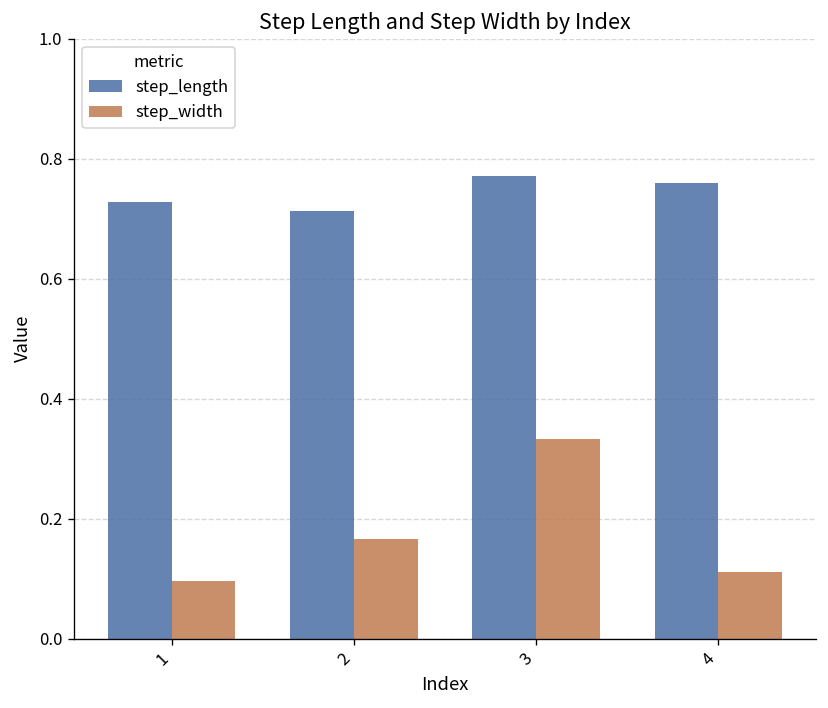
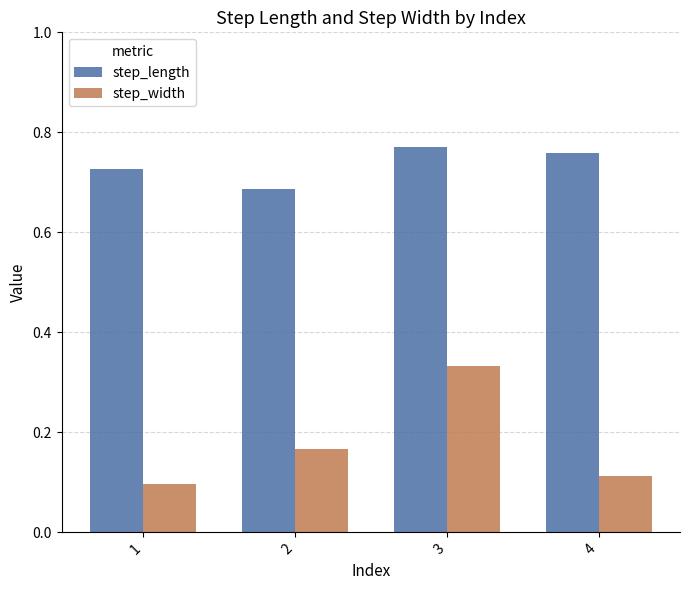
  {
    "step_length": {
      "1": 0.73,
-     "2": 0.71,
+     "2": 0.69,
      "3": 0.77,
      "4": 0.76
    },
    "step_width": {
      "1": 0.10,
      "2": 0.17,
      "3": 0.33,
      "4": 0.11
    }
  }
